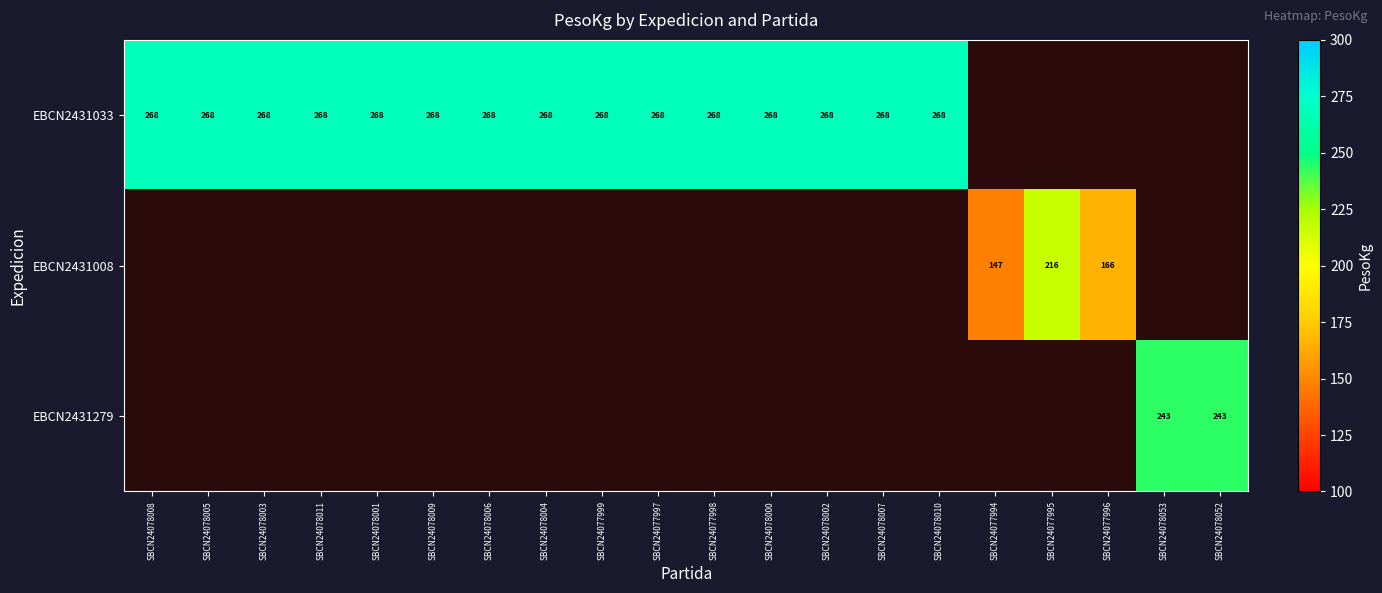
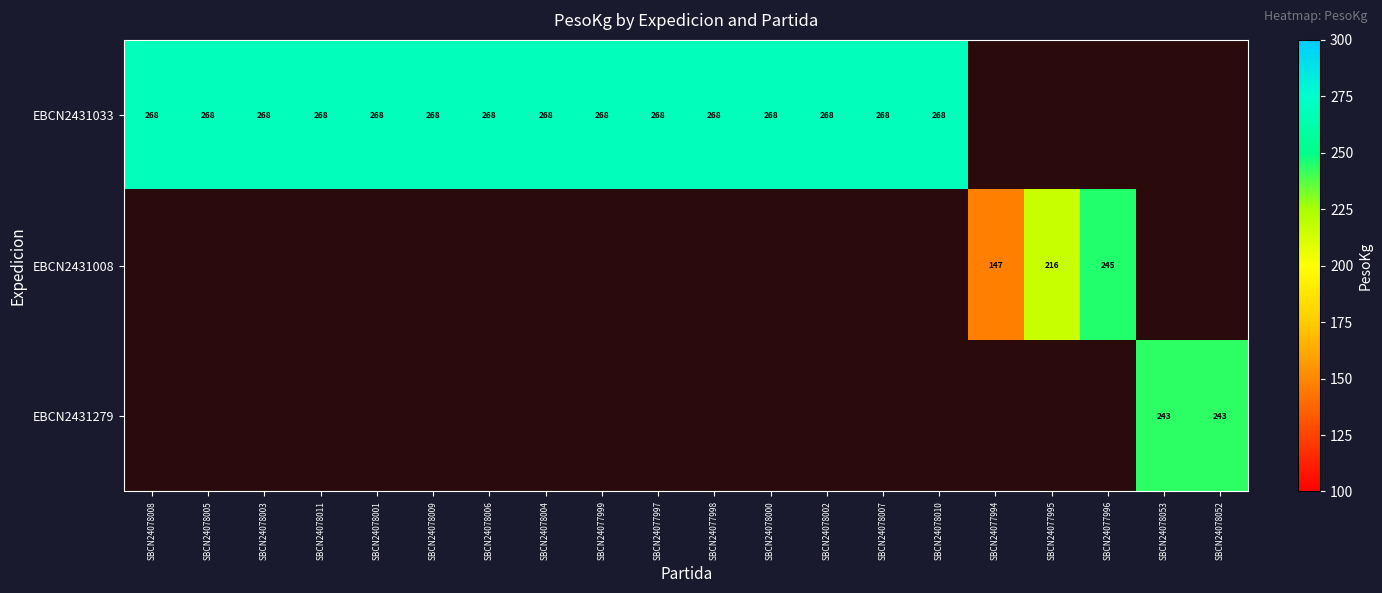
  {
    "EBCN2431033": {
      "SBCN24078008": 268,
      "SBCN24078005": 268,
      "SBCN24078003": 268,
      "SBCN24078011": 268,
      "SBCN24078001": 268,
      "SBCN24078009": 268,
      "SBCN24078006": 268,
      "SBCN24078004": 268,
      "SBCN24077999": 268,
      "SBCN24077997": 268,
      "SBCN24077998": 268,
      "SBCN24078000": 268,
      "SBCN24078002": 268,
      "SBCN24078007": 268,
      "SBCN24078010": 268
    },
    "EBCN2431008": {
      "SBCN24077994": 147,
      "SBCN24077995": 216,
-     "SBCN24077996": 166
+     "SBCN24077996": 245
    },
    "EBCN2431279": {
      "SBCN24078053": 243,
      "SBCN24078052": 243
    }
  }
